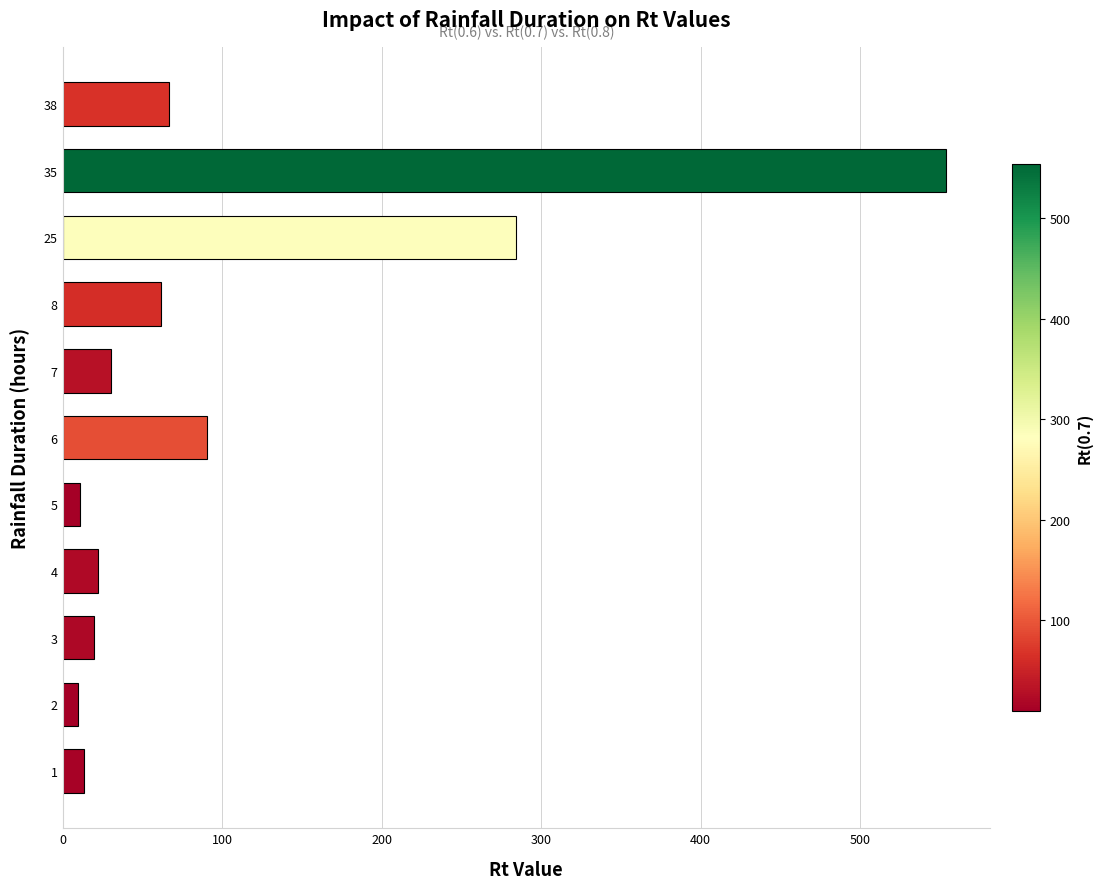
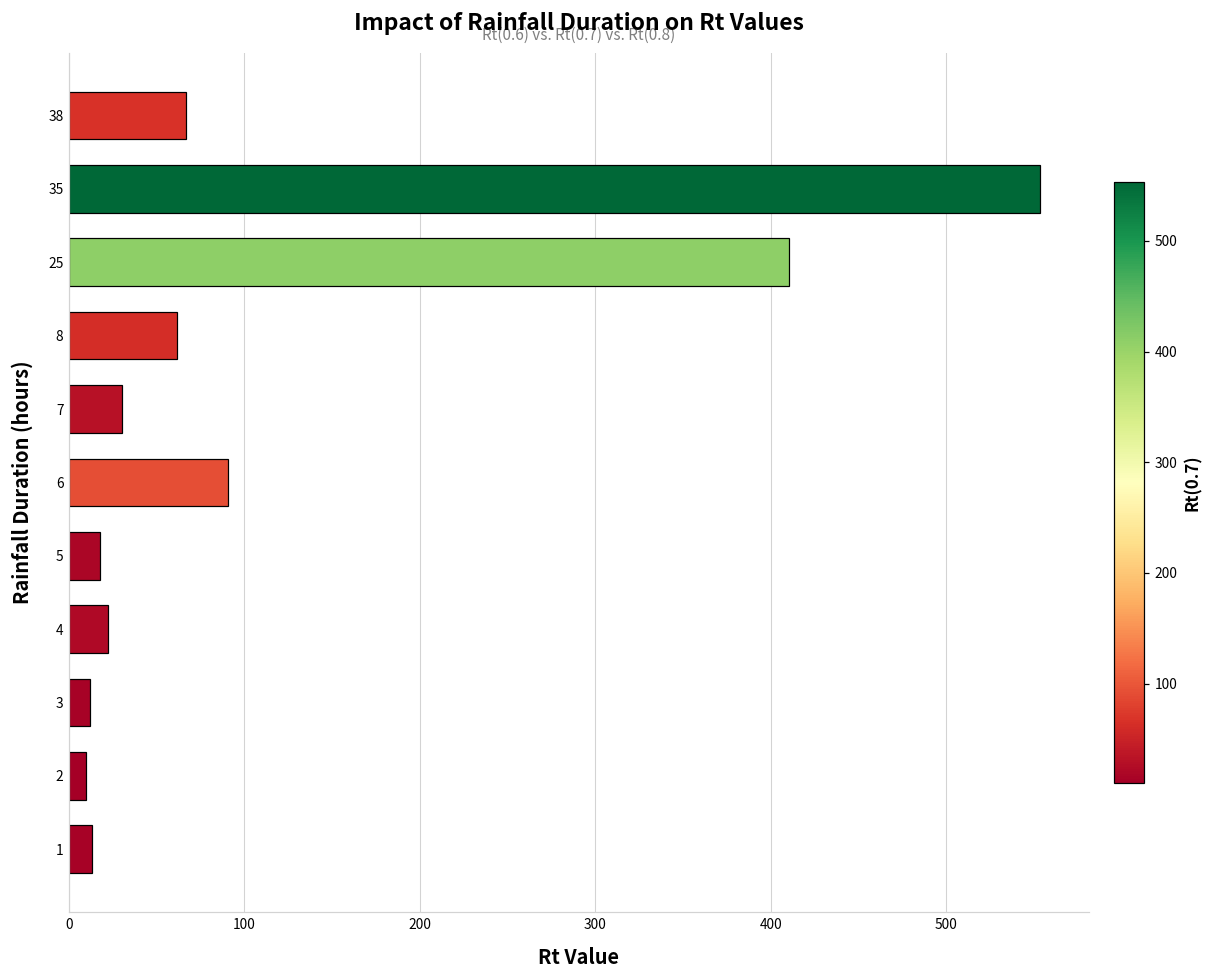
  {
    "38": 67,
    "35": 554,
-   "25": 285,
+   "25": 410,
    "8": 62,
    "7": 30,
    "6": 91,
-   "5": 11,
+   "5": 18,
    "4": 22,
-   "3": 20,
+   "3": 12,
    "2": 10,
    "1": 13
  }
